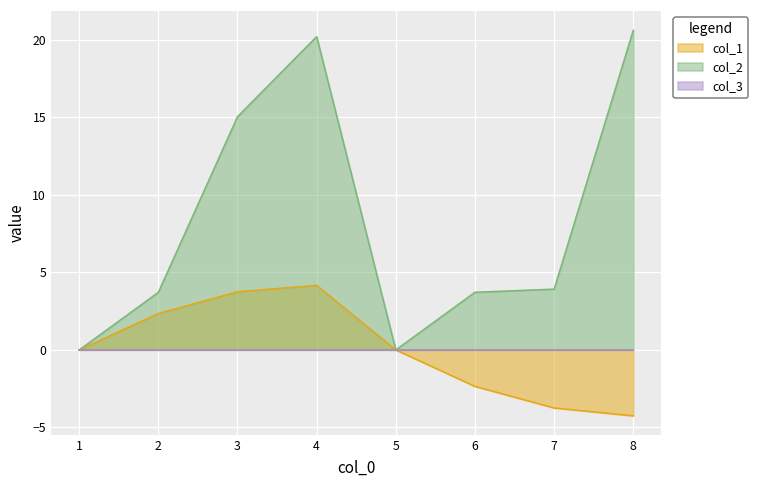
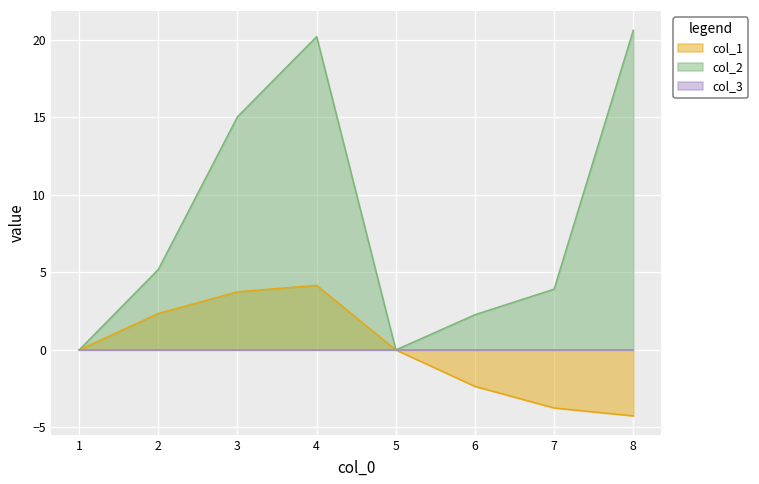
  {
    "col_2": {
-     "2": 3.7,
+     "2": 5.2,
      "3": 15.1,
      "4": 20.2,
-     "6": 3.7,
+     "6": 2.3,
      "7": 3.9,
      "8": 20.6
    },
    "col_3": {
      "2": 0.0,
      "3": 0.0,
      "4": 0.0
    }
  }
